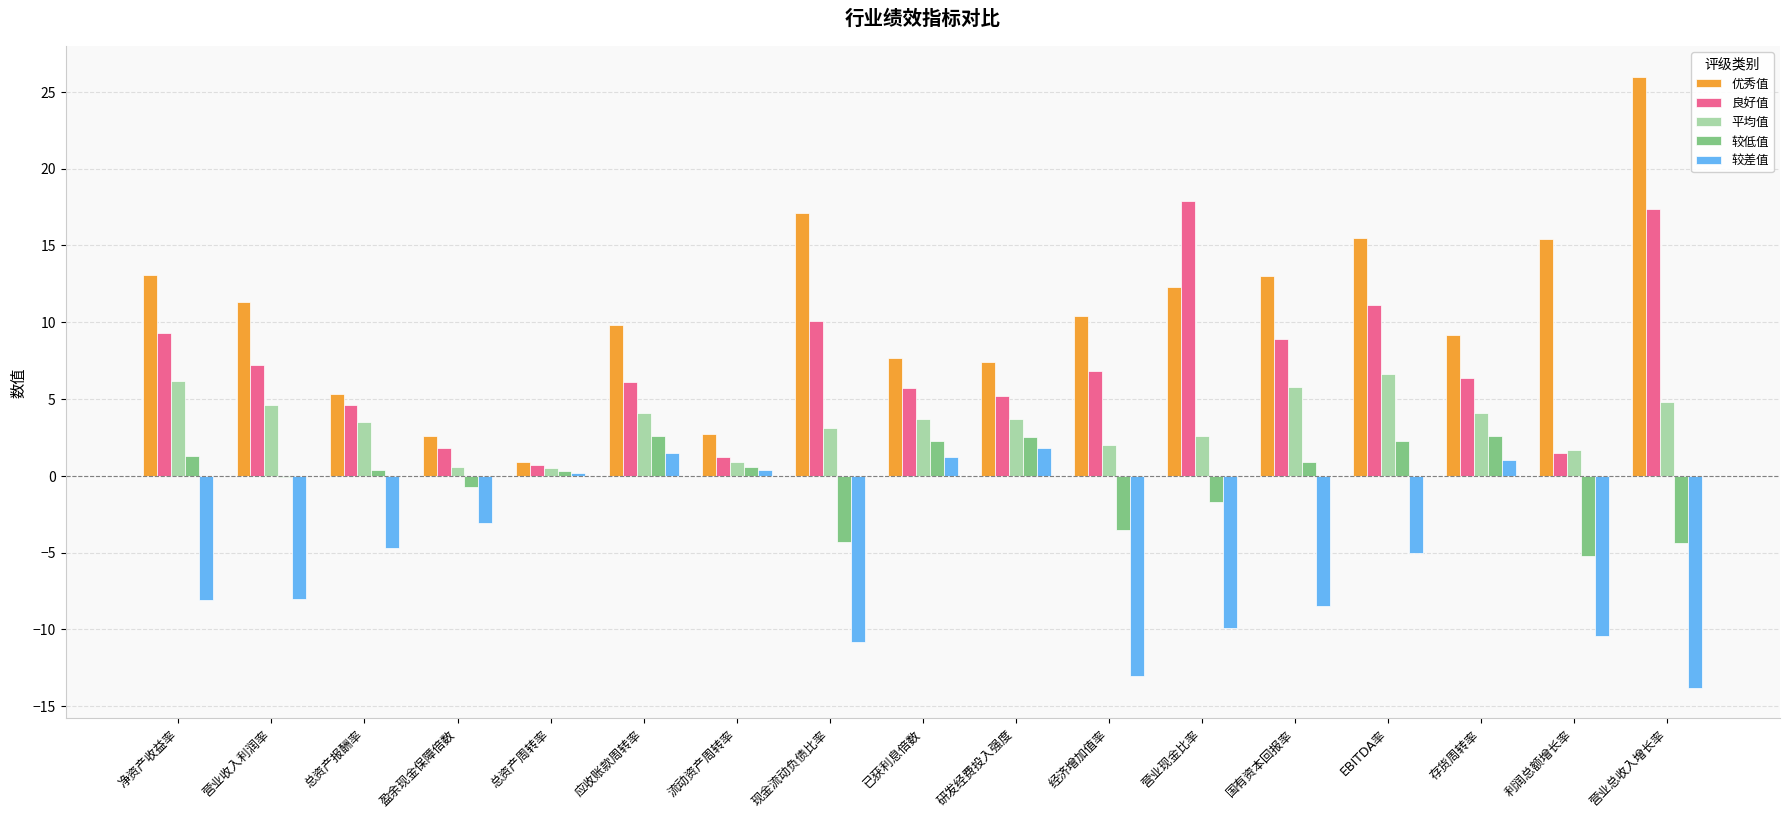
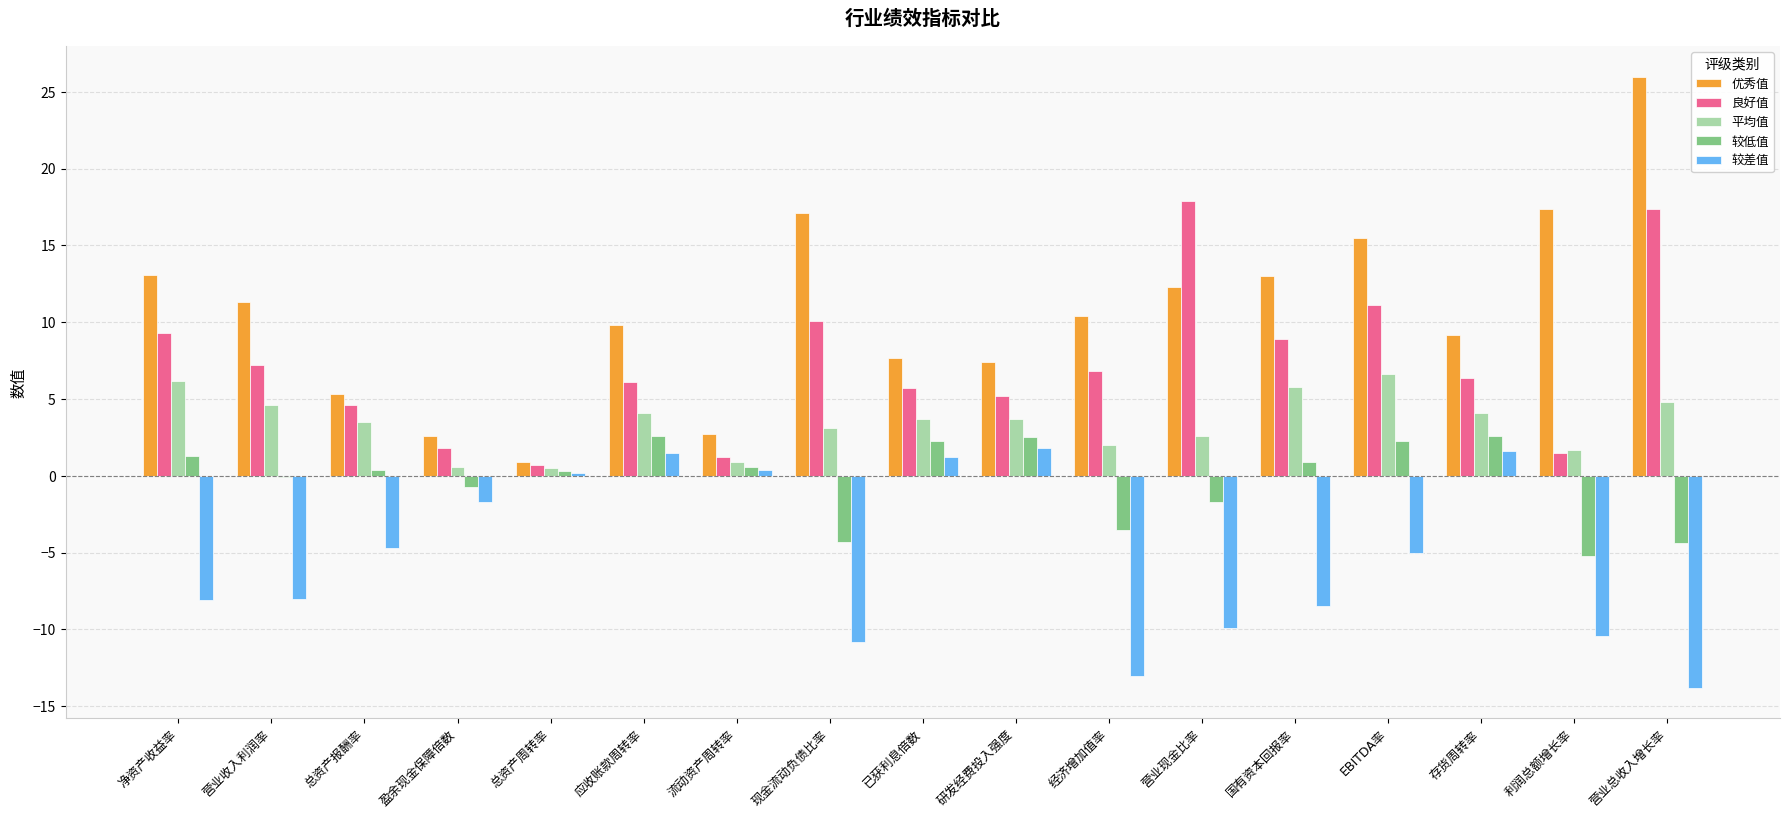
  {
    "优秀值": {
      "净资产收益率": 13.1,
      "营业收入利润率": 11.3,
      "总资产报酬率": 5.3,
      "盈余现金保障倍数": 2.6,
      "总资产周转率": 0.9,
      "应收账款周转率": 9.8,
      "流动资产周转率": 2.7,
      "现金流动负债比率": 17.1,
      "已获利息倍数": 7.7,
      "研发经费投入强度": 7.4,
      "经济增加值率": 10.4,
      "营业现金比率": 12.3,
      "国有资本回报率": 13.0,
      "EBITDA率": 15.5,
      "存货周转率": 9.2,
-     "利润总额增长率": 15.4,
+     "利润总额增长率": 17.4,
      "营业总收入增长率": 26.0
    },
    "良好值": {
      "净资产收益率": 9.3,
      "营业收入利润率": 7.2,
      "总资产报酬率": 4.6,
      "盈余现金保障倍数": 1.8,
      "总资产周转率": 0.7,
      "应收账款周转率": 6.1,
      "流动资产周转率": 1.2,
      "现金流动负债比率": 10.1,
      "已获利息倍数": 5.7,
      "研发经费投入强度": 5.2,
      "经济增加值率": 6.8,
      "营业现金比率": 17.9,
      "国有资本回报率": 8.9,
      "EBITDA率": 11.1,
      "存货周转率": 6.4,
      "利润总额增长率": 1.5,
      "营业总收入增长率": 17.4
    },
    "较差值": {
      "净资产收益率": -8.1,
      "营业收入利润率": -8.0,
      "总资产报酬率": -4.7,
-     "盈余现金保障倍数": -3.1,
+     "盈余现金保障倍数": -1.7,
      "总资产周转率": 0.2,
      "应收账款周转率": 1.5,
      "流动资产周转率": 0.4,
      "现金流动负债比率": -10.8,
      "已获利息倍数": 1.2,
      "研发经费投入强度": 1.8,
      "经济增加值率": -13.0,
      "营业现金比率": -9.9,
      "国有资本回报率": -8.5,
      "EBITDA率": -5.0,
-     "存货周转率": 1.0,
+     "存货周转率": 1.6,
      "利润总额增长率": -10.4,
      "营业总收入增长率": -13.8
    }
  }
